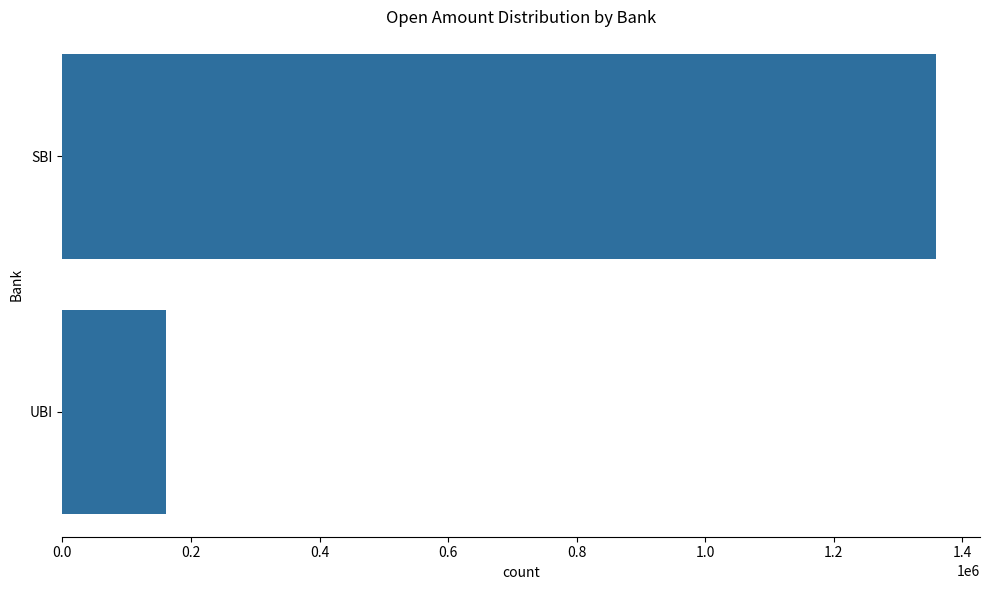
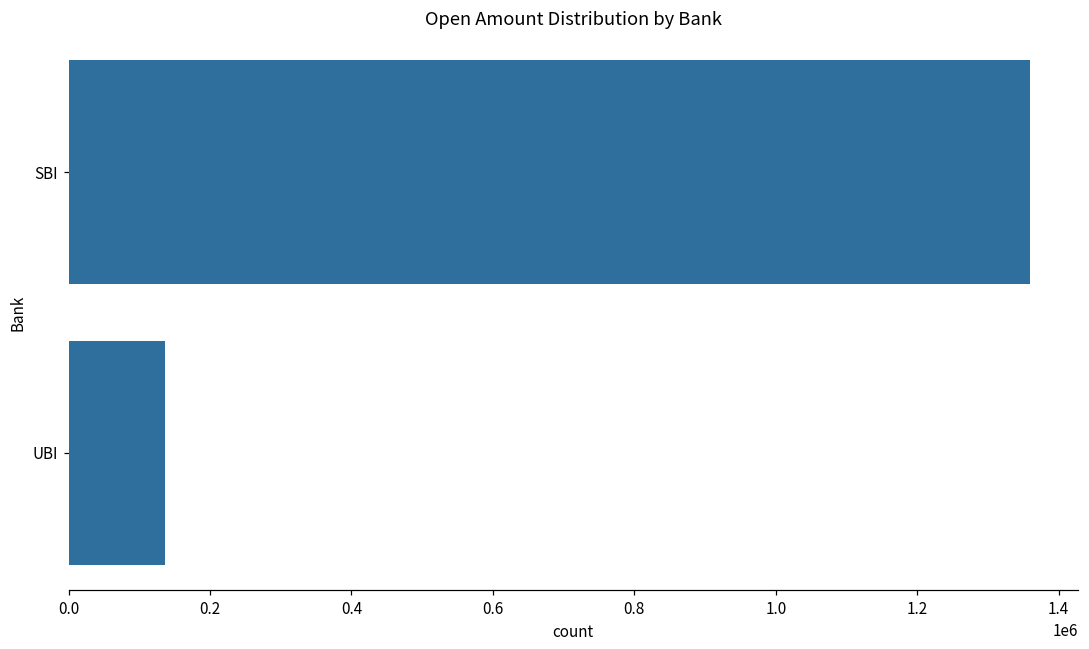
  {
    "SBI": 1360000,
-   "UBI": 160000
+   "UBI": 140000
  }
